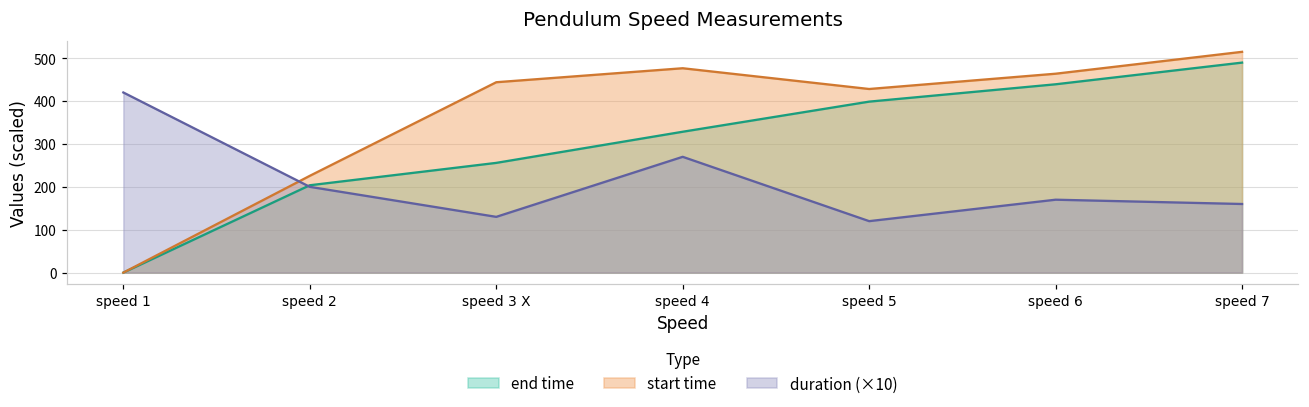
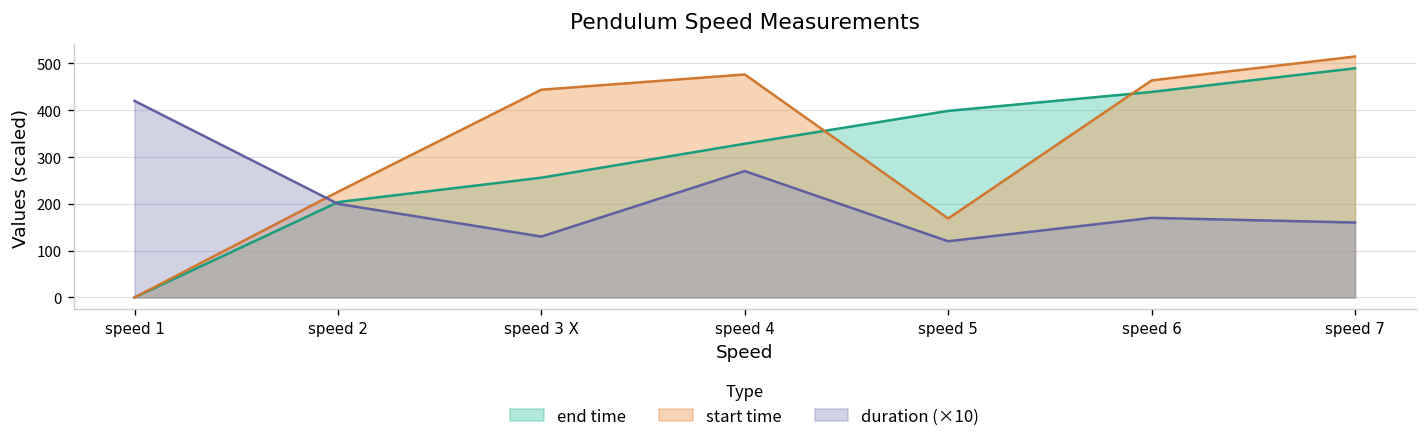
  {
    "start time": {
      "speed 2": 230,
      "speed 3 X": 440,
      "speed 4": 480,
-     "speed 5": 430,
+     "speed 5": 170,
      "speed 6": 460,
      "speed 7": 510
    }
  }
